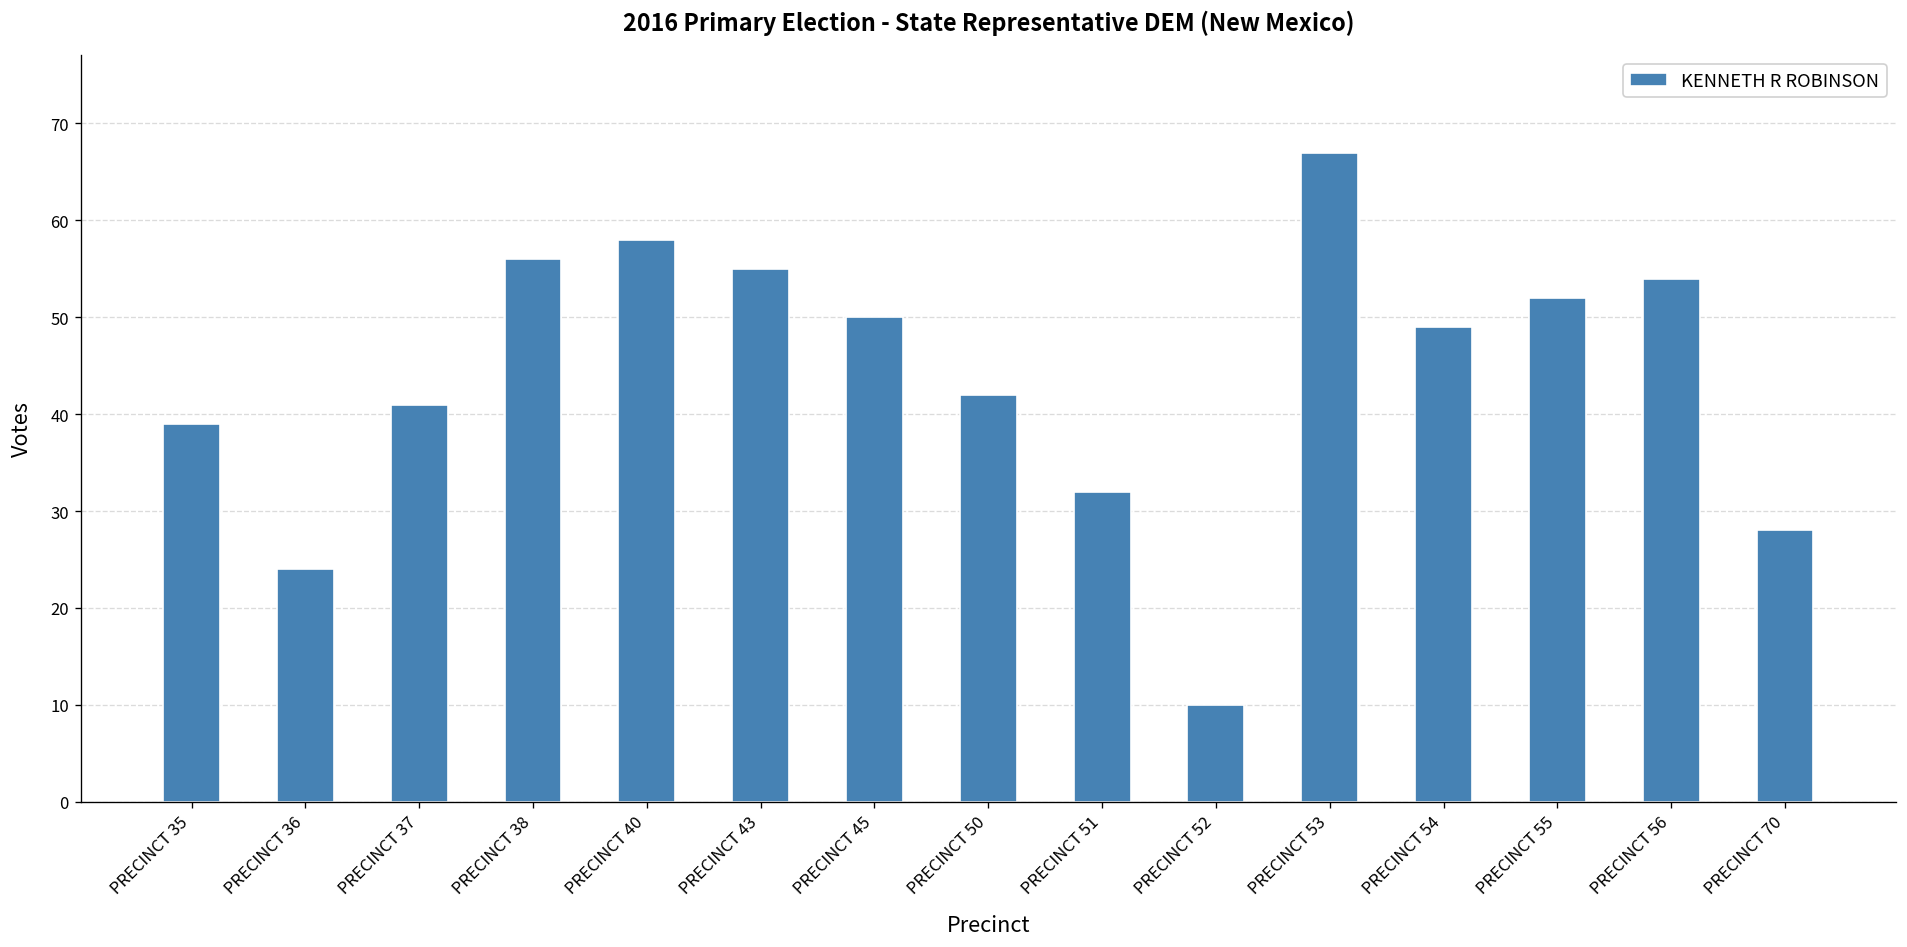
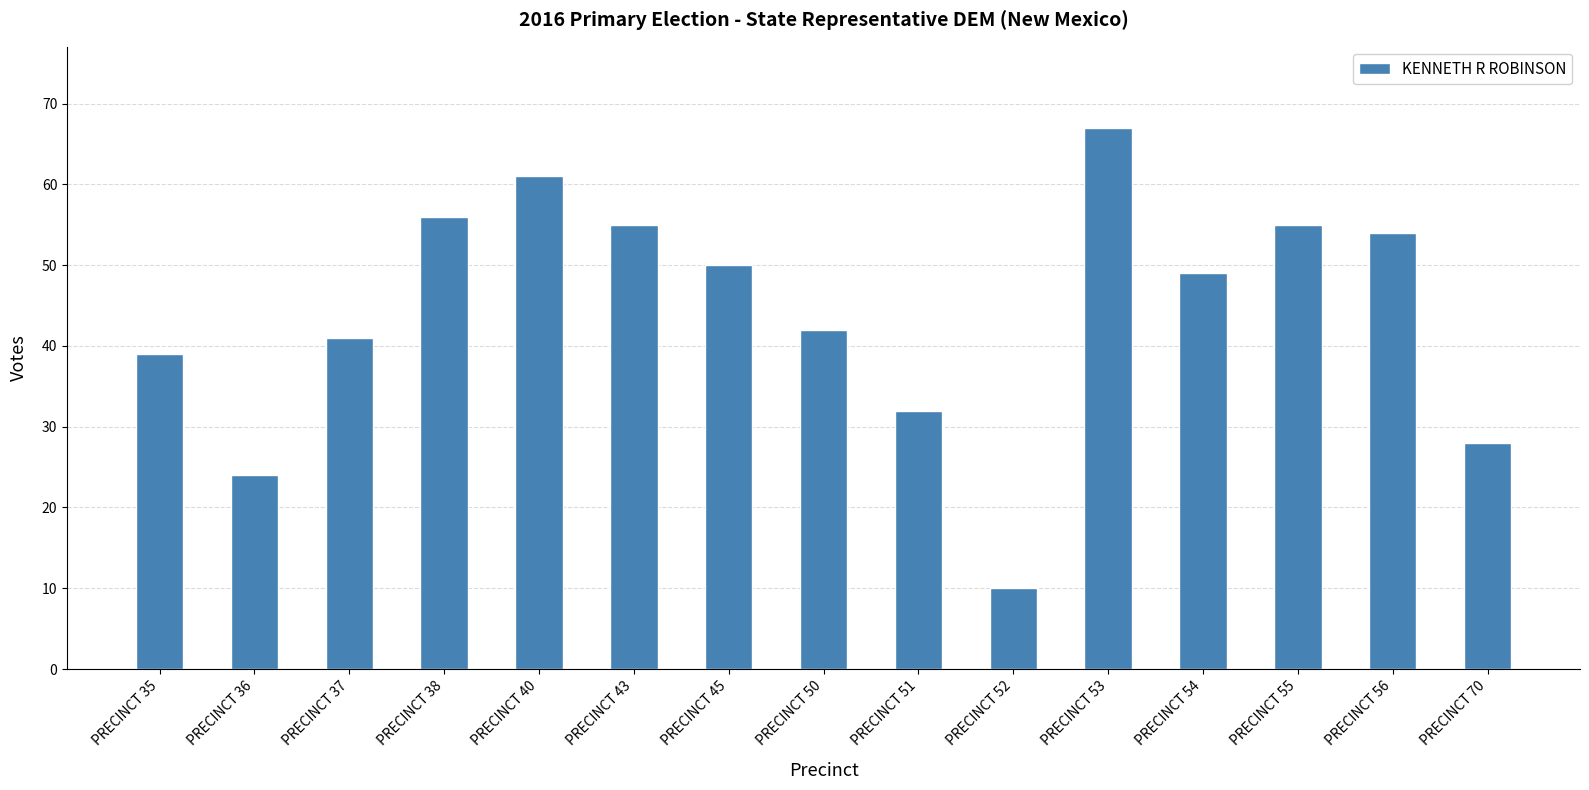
  {
    "PRECINCT 35": 39,
    "PRECINCT 36": 24,
    "PRECINCT 37": 41,
    "PRECINCT 38": 56,
-   "PRECINCT 40": 58,
+   "PRECINCT 40": 61,
    "PRECINCT 43": 55,
    "PRECINCT 45": 50,
    "PRECINCT 50": 42,
    "PRECINCT 51": 32,
    "PRECINCT 52": 10,
    "PRECINCT 53": 67,
    "PRECINCT 54": 49,
-   "PRECINCT 55": 52,
+   "PRECINCT 55": 55,
    "PRECINCT 56": 54,
    "PRECINCT 70": 28
  }
